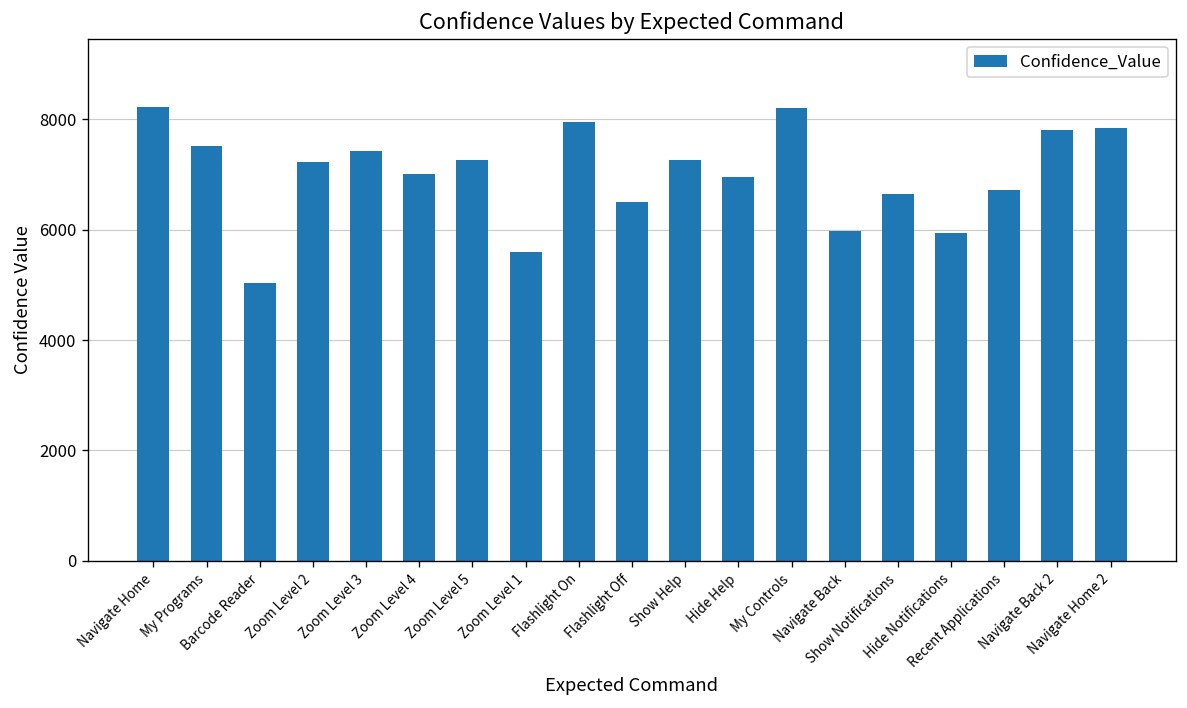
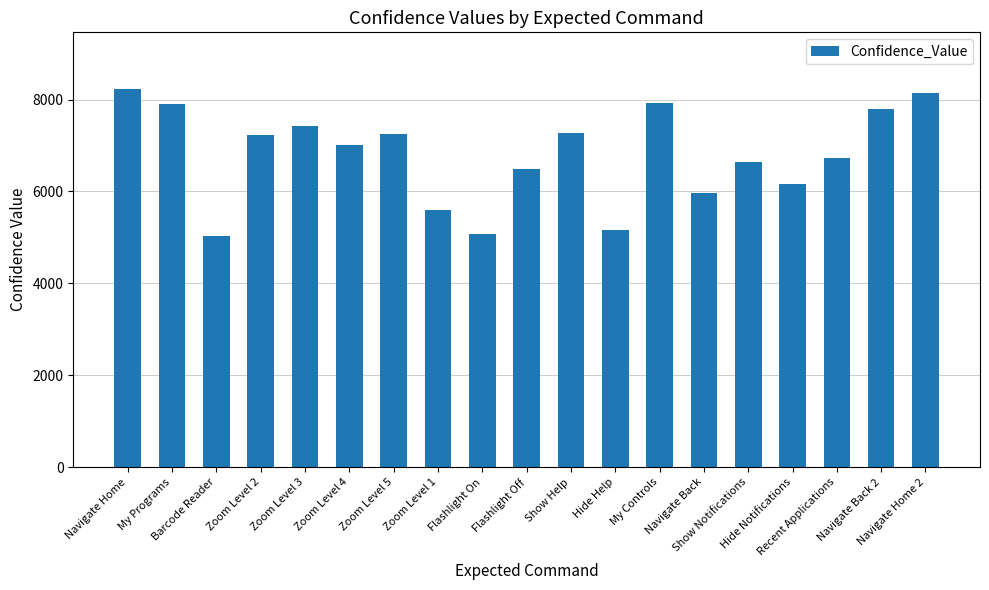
  {
    "Navigate Home": 8200,
-   "My Programs": 7500,
+   "My Programs": 7900,
    "Barcode Reader": 5000,
    "Zoom Level 2": 7200,
    "Zoom Level 3": 7400,
    "Zoom Level 4": 7000,
    "Zoom Level 5": 7300,
    "Zoom Level 1": 5600,
-   "Flashlight On": 8000,
+   "Flashlight On": 5100,
    "Flashlight Off": 6500,
    "Show Help": 7300,
-   "Hide Help": 7000,
-   "My Controls": 8200,
+   "Hide Help": 5200,
+   "My Controls": 7900,
    "Navigate Back": 6000,
    "Show Notifications": 6600,
-   "Hide Notifications": 5900,
+   "Hide Notifications": 6200,
    "Recent Applications": 6700,
    "Navigate Back 2": 7800,
-   "Navigate Home 2": 7800
+   "Navigate Home 2": 8100
  }
